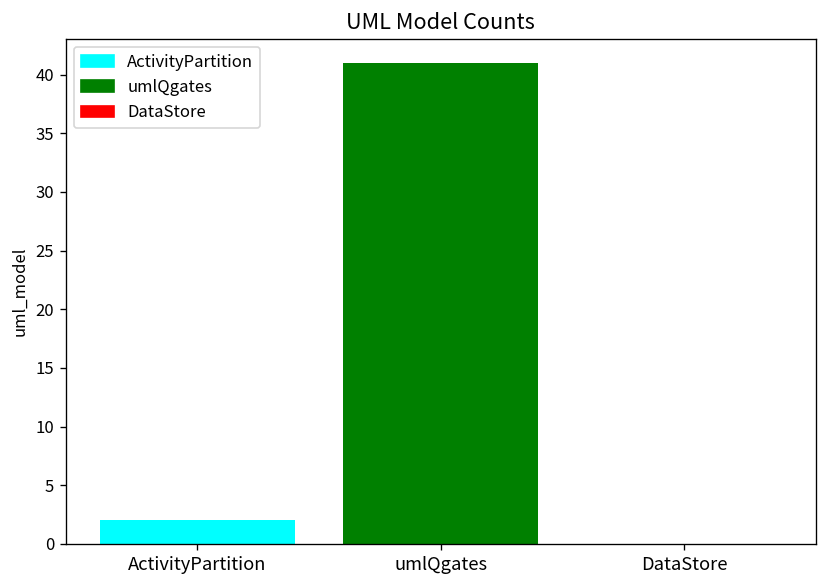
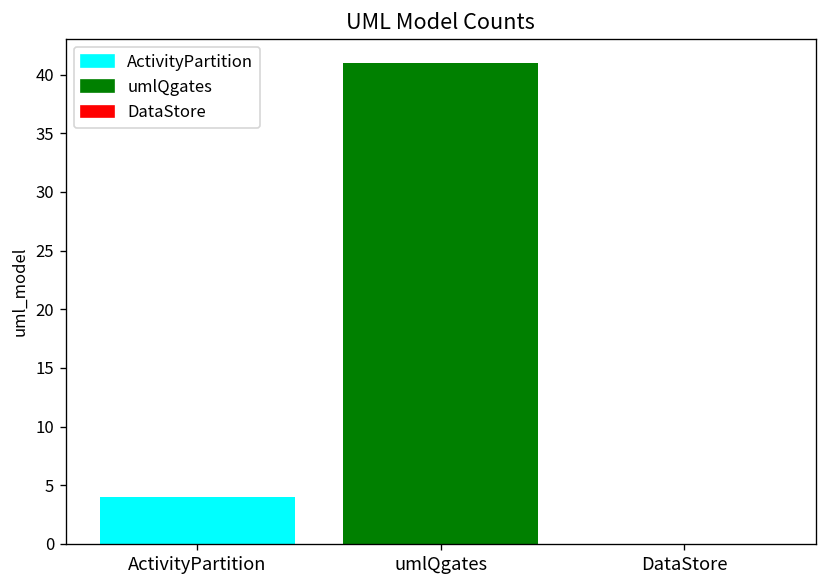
  {
-   "ActivityPartition": 2,
+   "ActivityPartition": 4,
    "umlQgates": 41,
    "DataStore": 0
  }
